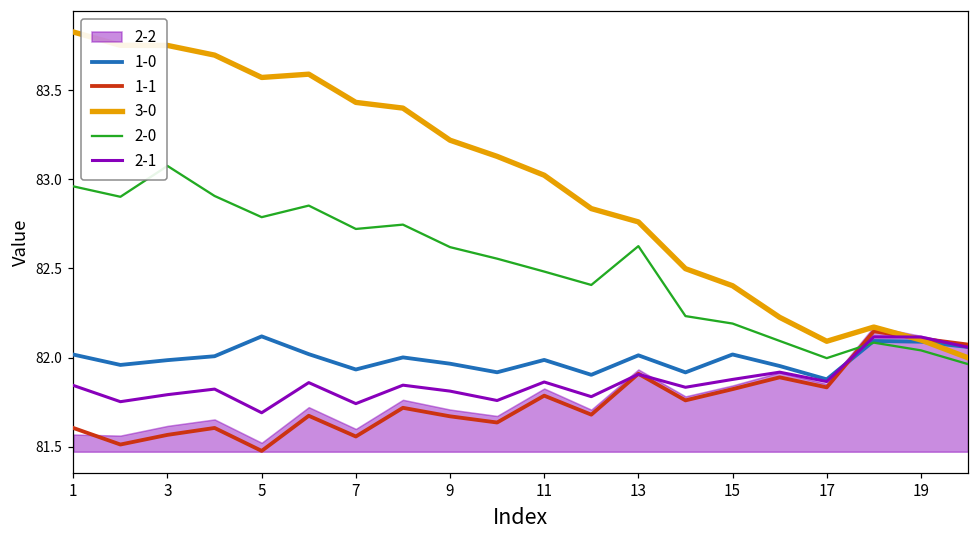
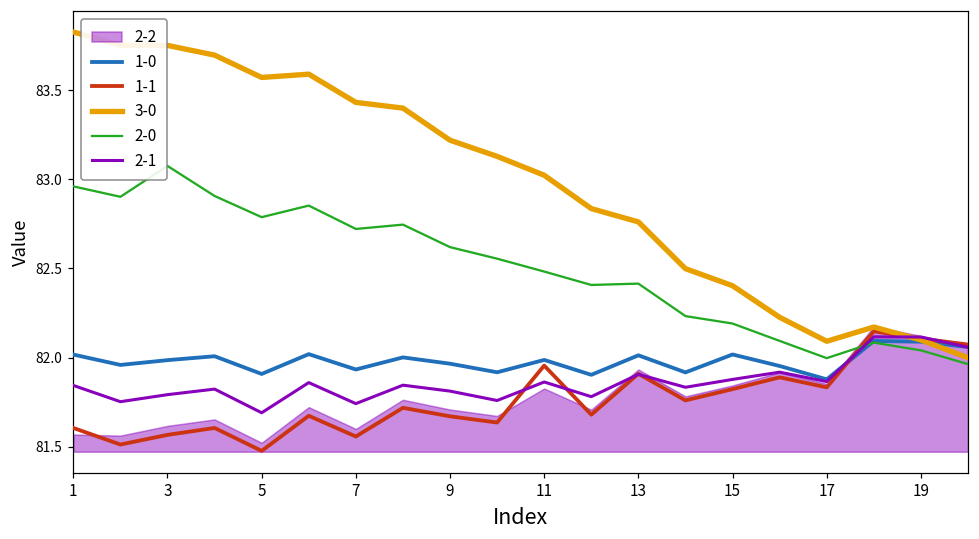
  {
    "1-0": {
      "1": 82.02,
      "3": 81.99,
-     "5": 82.12,
+     "5": 81.91,
      "7": 81.93,
      "9": 81.97,
      "11": 81.99,
      "13": 82.01,
      "15": 82.02
    },
    "1-1": {
      "1": 81.61,
      "3": 81.57,
      "5": 81.48,
      "7": 81.56,
      "9": 81.67,
-     "11": 81.79,
+     "11": 81.96,
      "15": 81.82,
      "17": 81.83
    },
    "3-0": {
      "1": 83.83,
      "3": 83.75,
      "5": 83.57,
      "7": 83.43,
      "9": 83.22,
      "11": 83.02,
      "13": 82.76,
      "15": 82.40,
      "17": 82.09
    },
    "2-0": {
      "1": 82.96,
      "3": 83.08,
      "5": 82.79,
      "7": 82.72,
      "9": 82.62,
      "11": 82.48,
-     "13": 82.63,
+     "13": 82.41,
      "15": 82.19,
      "17": 82.00,
      "19": 82.04
    }
  }
